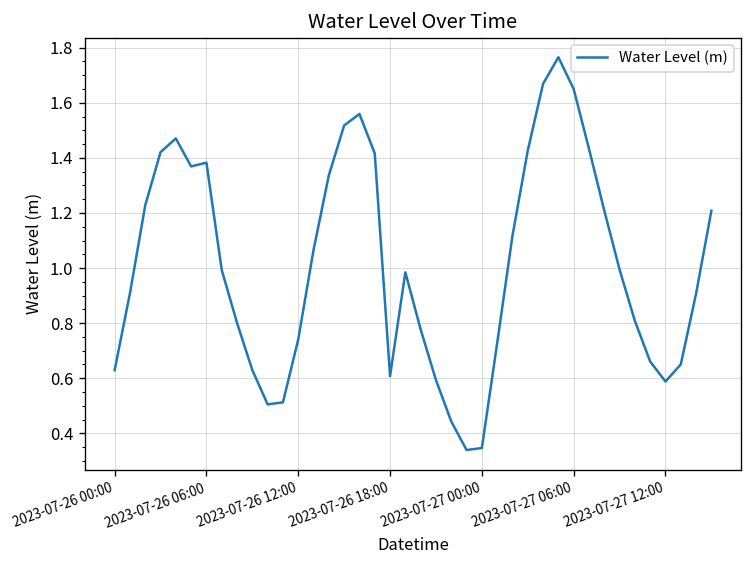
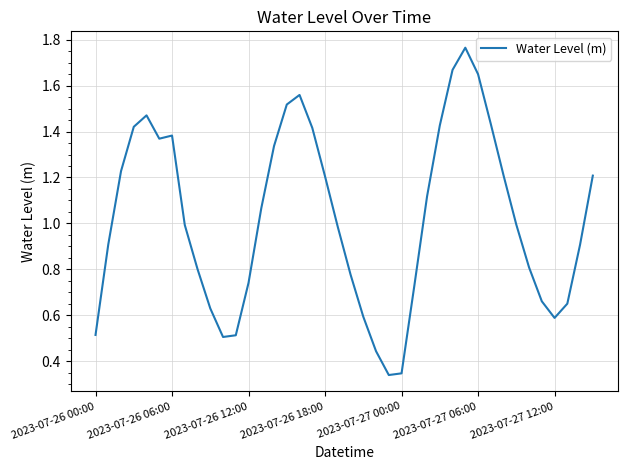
  {
-   "2023-07-26 00:00": 0.63,
+   "2023-07-26 00:00": 0.51,
    "2023-07-26 06:00": 1.38,
    "2023-07-26 12:00": 0.74,
-   "2023-07-26 18:00": 0.61,
+   "2023-07-26 18:00": 1.20,
    "2023-07-27 00:00": 0.35,
    "2023-07-27 06:00": 1.65,
    "2023-07-27 12:00": 0.59
  }
